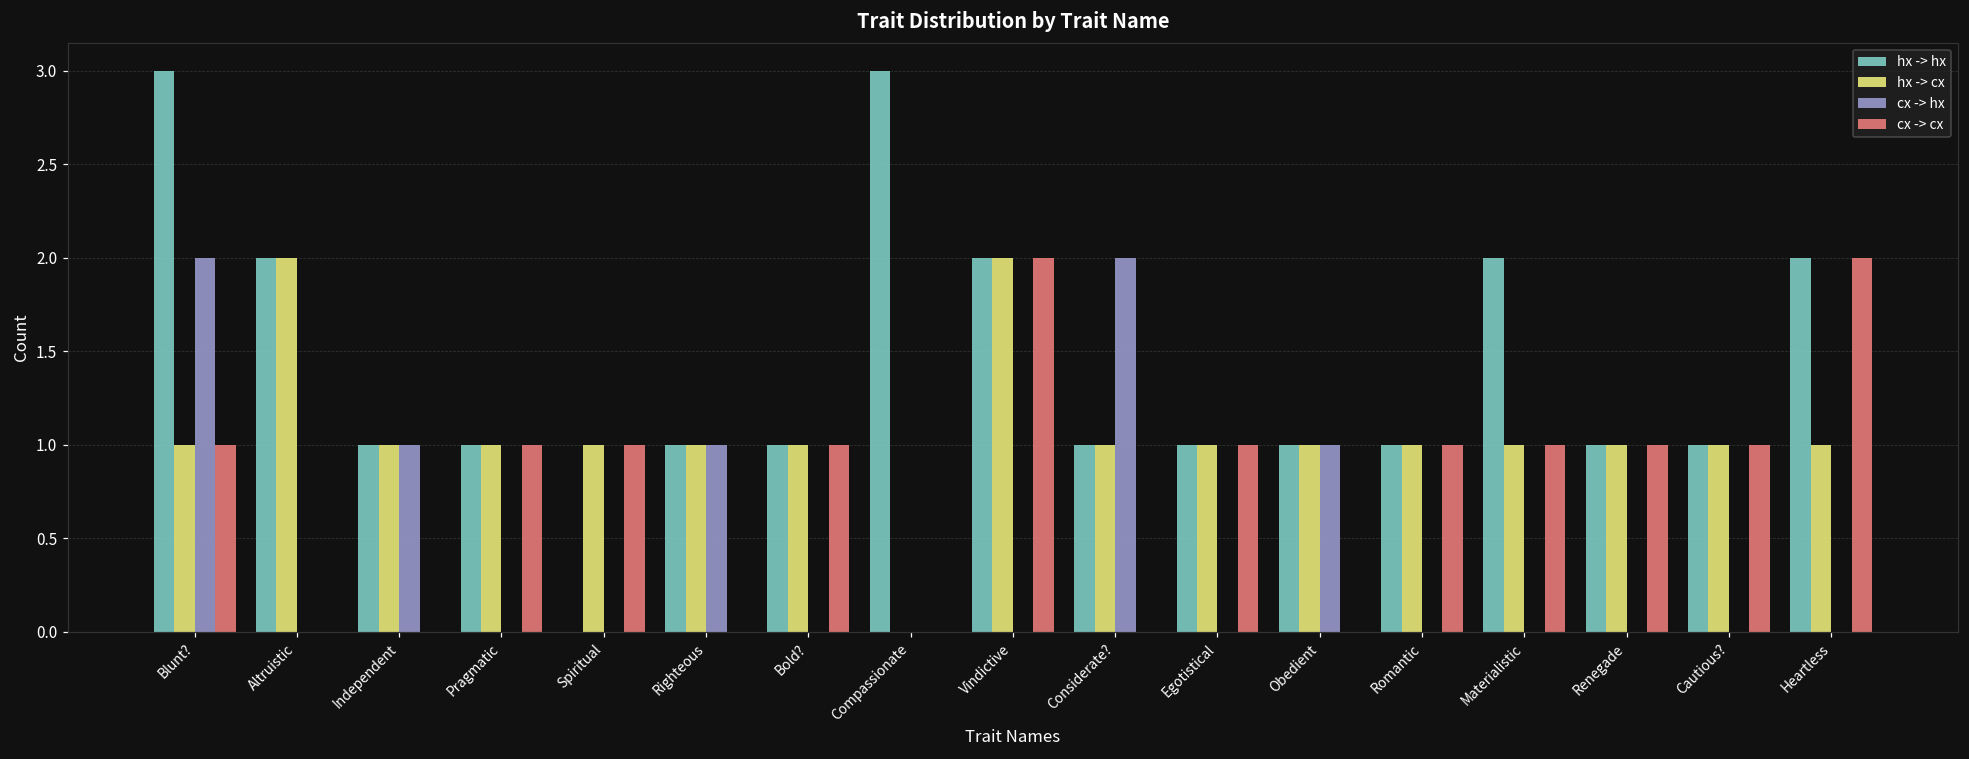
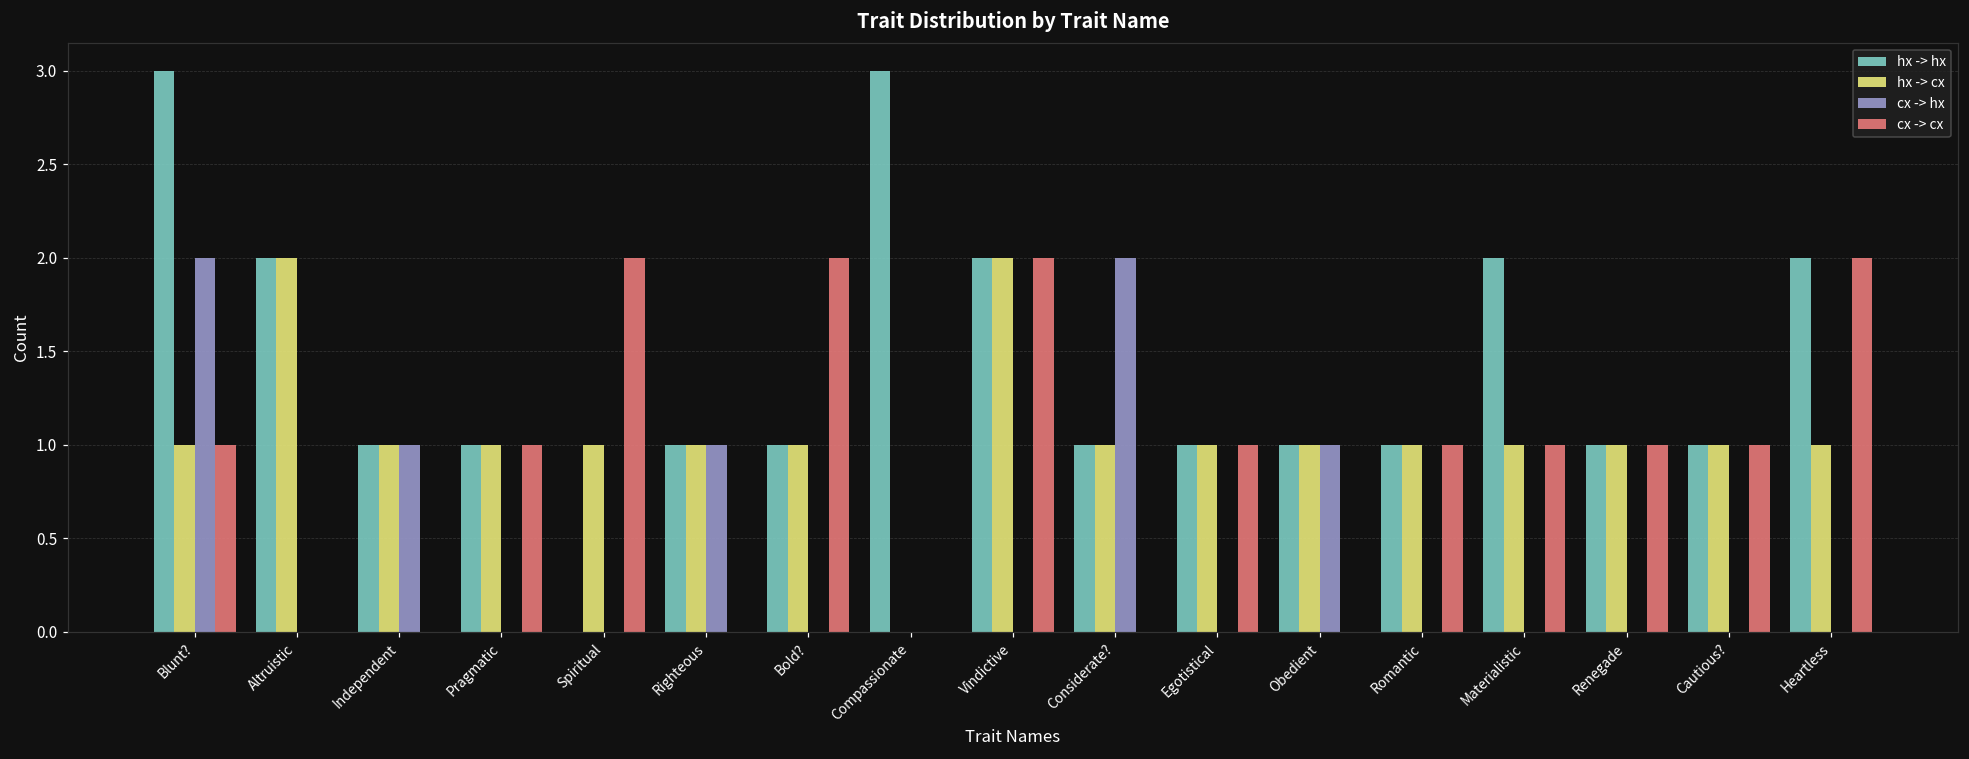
  {
    "hx -> hx": {
      "Blunt?": 3,
      "Altruistic": 2,
      "Independent": 1,
      "Pragmatic": 1,
      "Spiritual": 0,
      "Righteous": 1,
      "Bold?": 1,
      "Compassionate": 3,
      "Vindictive": 2,
      "Considerate?": 1,
      "Egotistical": 1,
      "Obedient": 1,
      "Romantic": 1,
      "Materialistic": 2,
      "Renegade": 1,
      "Cautious?": 1,
      "Heartless": 2
    },
    "hx -> cx": {
      "Blunt?": 1,
      "Altruistic": 2,
      "Independent": 1,
      "Pragmatic": 1,
      "Spiritual": 1,
      "Righteous": 1,
      "Bold?": 1,
      "Compassionate": 0,
      "Vindictive": 2,
      "Considerate?": 1,
      "Egotistical": 1,
      "Obedient": 1,
      "Romantic": 1,
      "Materialistic": 1,
      "Renegade": 1,
      "Cautious?": 1,
      "Heartless": 1
    },
    "cx -> hx": {
      "Blunt?": 2,
      "Altruistic": 0,
      "Independent": 1,
      "Pragmatic": 0,
      "Spiritual": 0,
      "Righteous": 1,
      "Bold?": 0,
      "Compassionate": 0,
      "Vindictive": 0,
      "Considerate?": 2,
      "Egotistical": 0,
      "Obedient": 1,
      "Romantic": 0,
      "Materialistic": 0,
      "Renegade": 0,
      "Cautious?": 0,
      "Heartless": 0
    },
    "cx -> cx": {
      "Blunt?": 1,
      "Altruistic": 0,
      "Independent": 0,
      "Pragmatic": 1,
-     "Spiritual": 1,
+     "Spiritual": 2,
      "Righteous": 0,
-     "Bold?": 1,
+     "Bold?": 2,
      "Compassionate": 0,
      "Vindictive": 2,
      "Considerate?": 0,
      "Egotistical": 1,
      "Obedient": 0,
      "Romantic": 1,
      "Materialistic": 1,
      "Renegade": 1,
      "Cautious?": 1,
      "Heartless": 2
    }
  }
